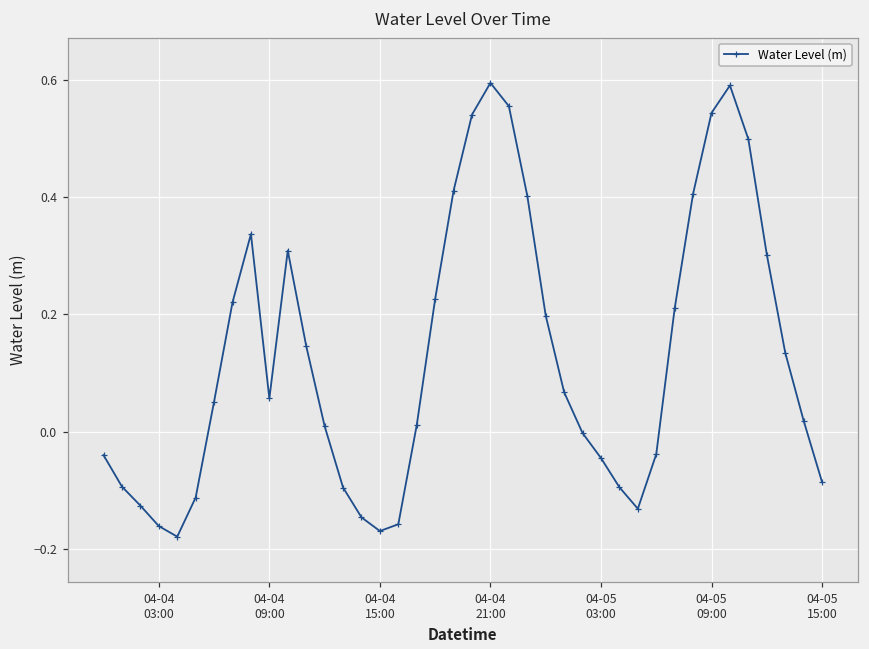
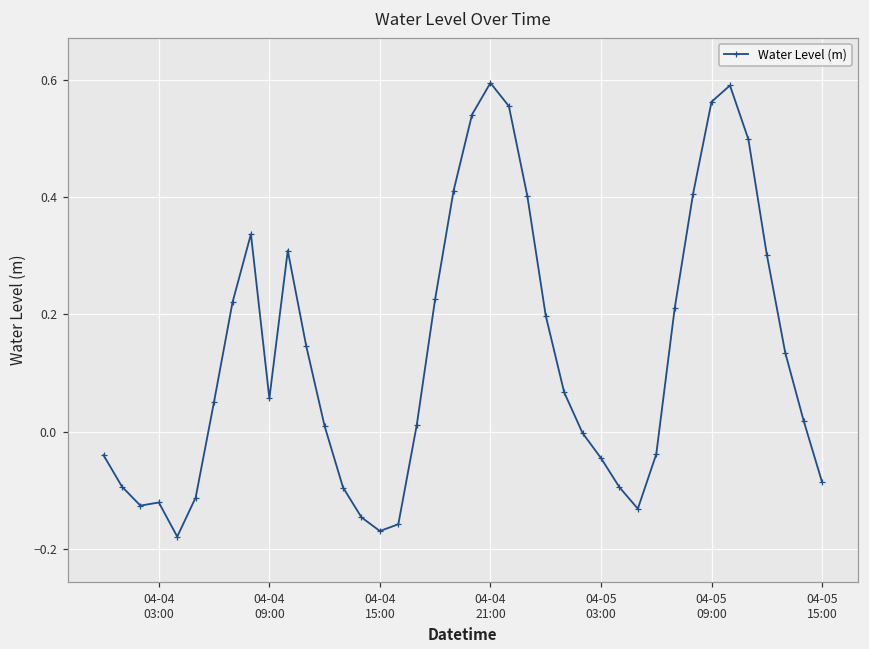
  {
-   "04-04 03:00": -0.16,
+   "04-04 03:00": -0.12,
    "04-04 09:00": 0.06,
    "04-04 15:00": -0.17,
    "04-04 21:00": 0.59,
    "04-05 03:00": -0.04,
-   "04-05 09:00": 0.54,
+   "04-05 09:00": 0.56,
    "04-05 15:00": -0.09
  }
